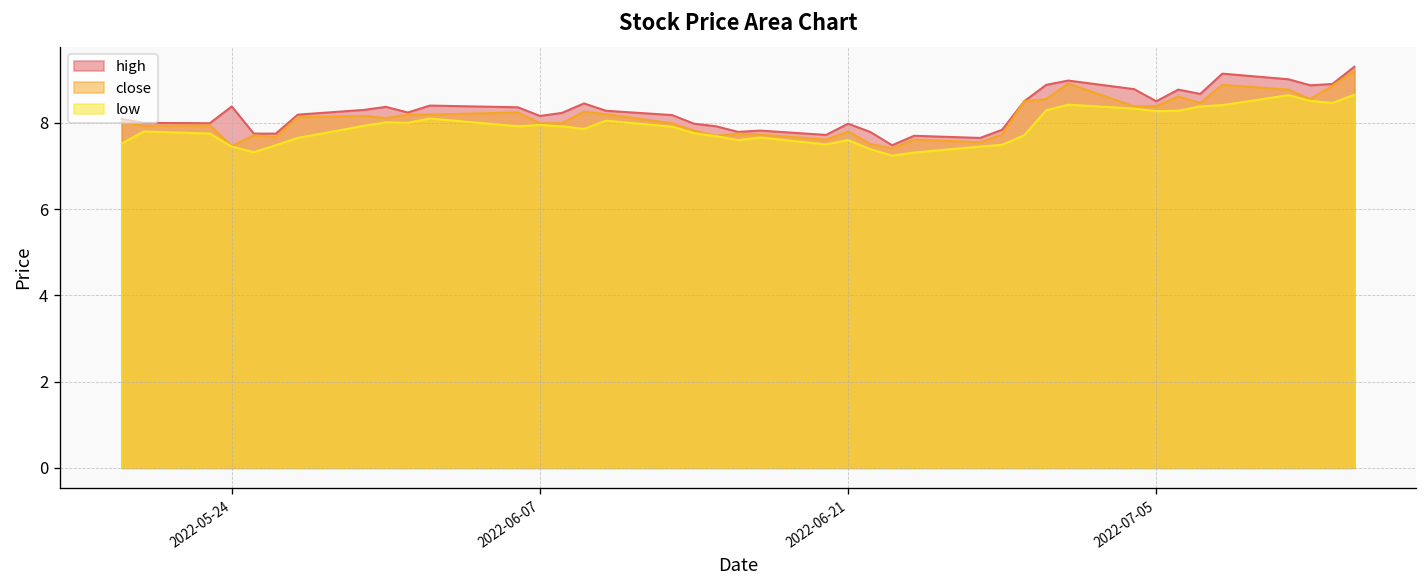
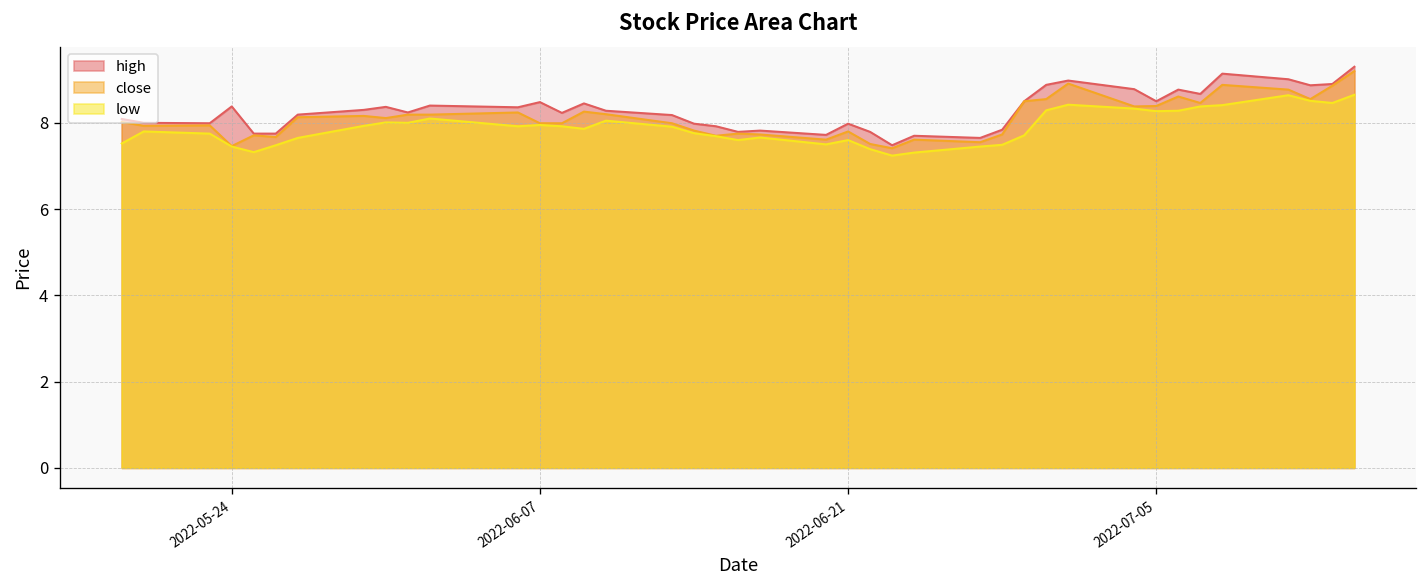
  {
    "high": {
      "2022-05-24": 8.4,
-     "2022-06-07": 8.2,
+     "2022-06-07": 8.5,
      "2022-06-21": 8.0,
      "2022-07-05": 8.5
    }
  }
